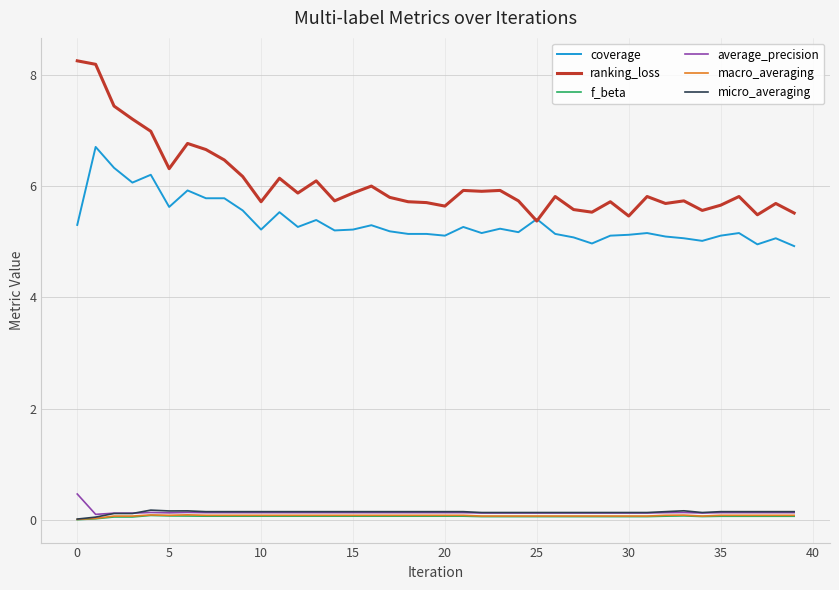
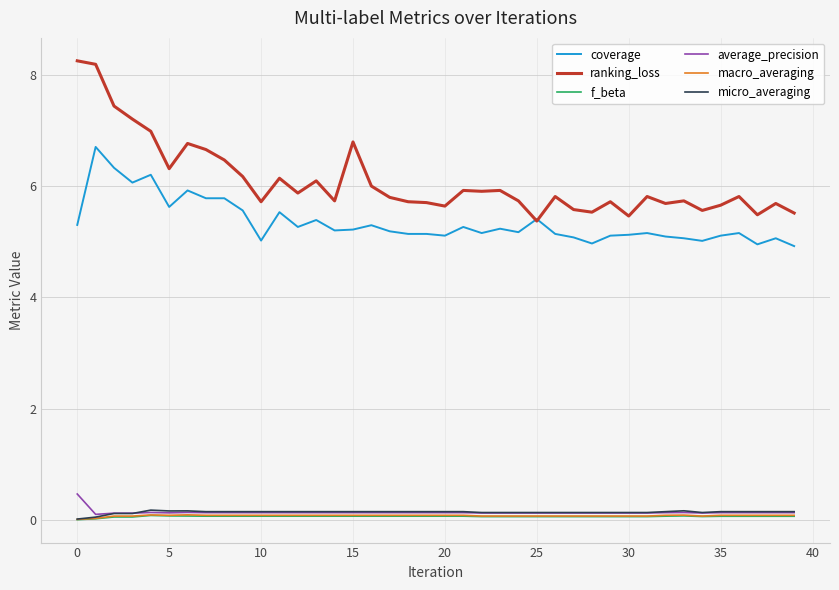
  {
    "coverage": {
      "0": 5.3,
      "5": 5.6,
-     "10": 5.2,
+     "10": 5.0,
      "15": 5.2,
      "20": 5.1,
      "30": 5.1,
      "35": 5.1
    },
    "ranking_loss": {
      "0": 8.3,
      "5": 6.3,
      "10": 5.7,
-     "15": 5.9,
+     "15": 6.8,
      "20": 5.6,
      "30": 5.5,
      "35": 5.7
    },
    "average_precision": {
      "0": 0.5
    }
  }
